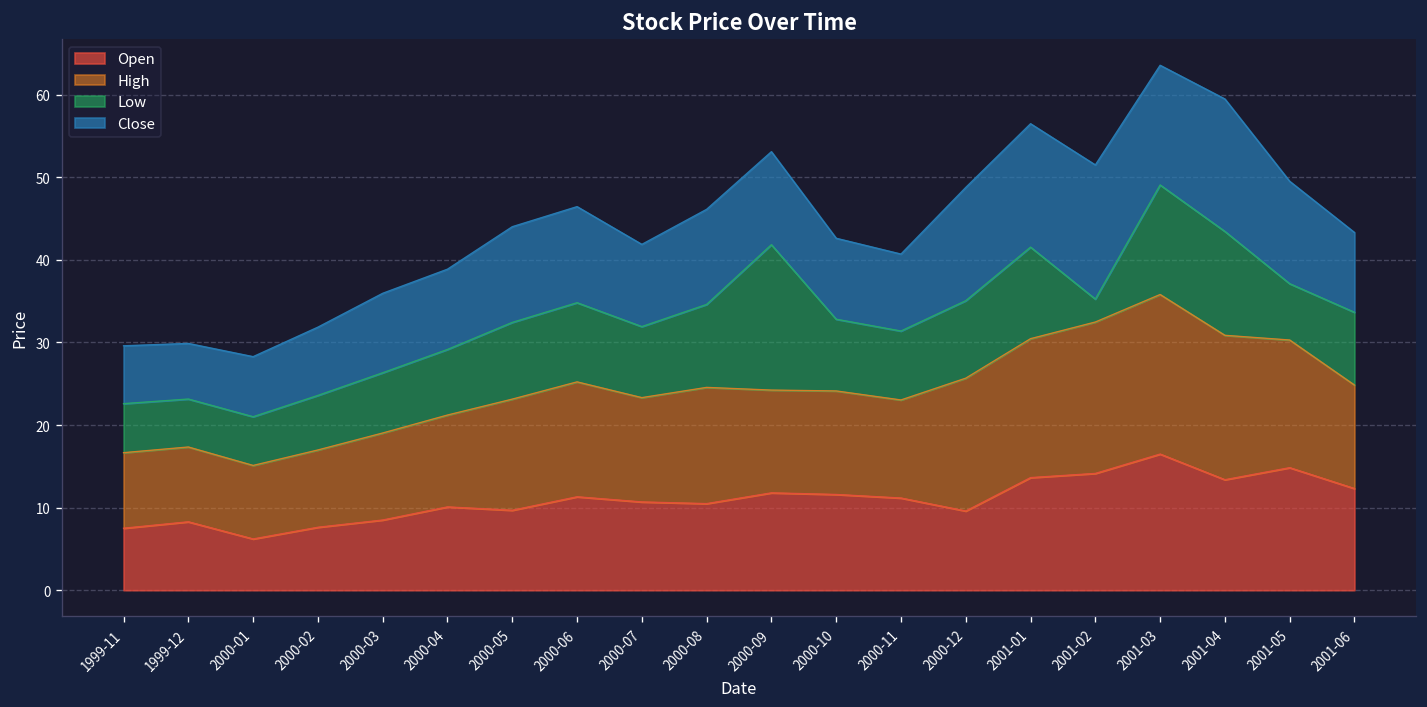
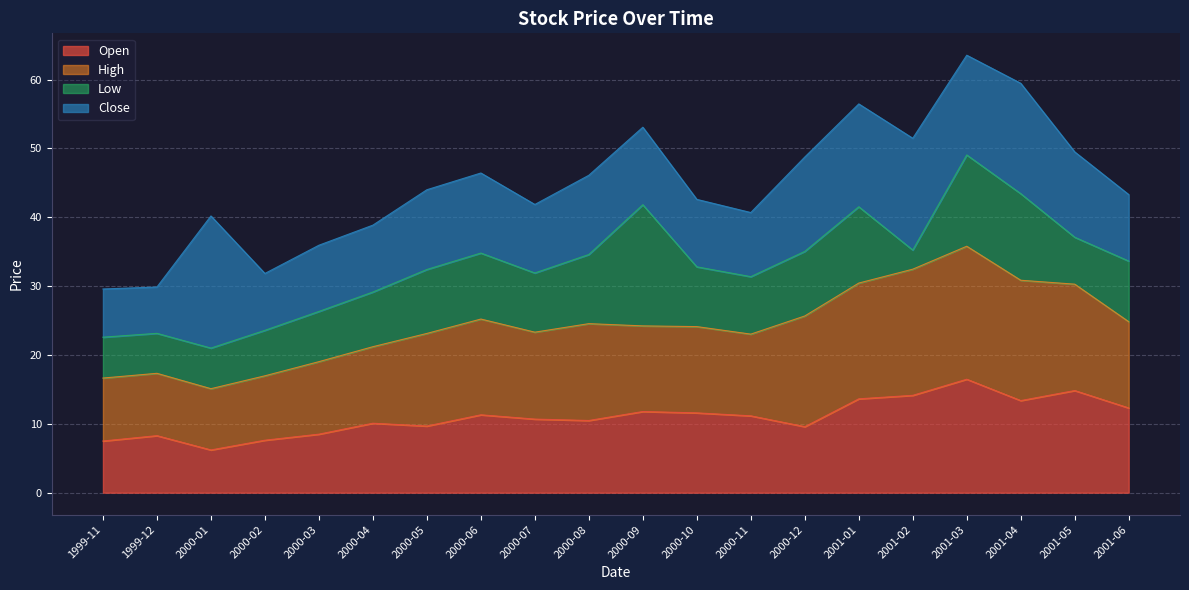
  {
    "Low": {
      "1999-11": 6,
      "1999-12": 6,
      "2000-01": 6,
      "2000-02": 7,
      "2000-03": 7,
      "2000-04": 8,
      "2000-05": 9,
      "2000-06": 10,
      "2000-07": 9,
      "2000-08": 10,
      "2000-09": 18,
      "2000-10": 9,
      "2000-11": 8,
      "2000-12": 9,
      "2001-01": 11,
      "2001-02": 3,
      "2001-03": 13,
      "2001-04": 13,
      "2001-05": 7,
      "2001-06": 9
    },
    "Close": {
      "1999-11": 7,
      "1999-12": 7,
-     "2000-01": 7,
+     "2000-01": 19,
      "2000-02": 8,
      "2000-03": 10,
      "2000-04": 10,
      "2000-05": 12,
      "2000-06": 12,
      "2000-07": 10,
      "2000-08": 12,
      "2000-09": 11,
      "2000-10": 10,
      "2000-11": 9,
      "2000-12": 14,
      "2001-01": 15,
      "2001-02": 16,
      "2001-03": 14,
      "2001-04": 16,
      "2001-05": 12,
      "2001-06": 10
    }
  }
